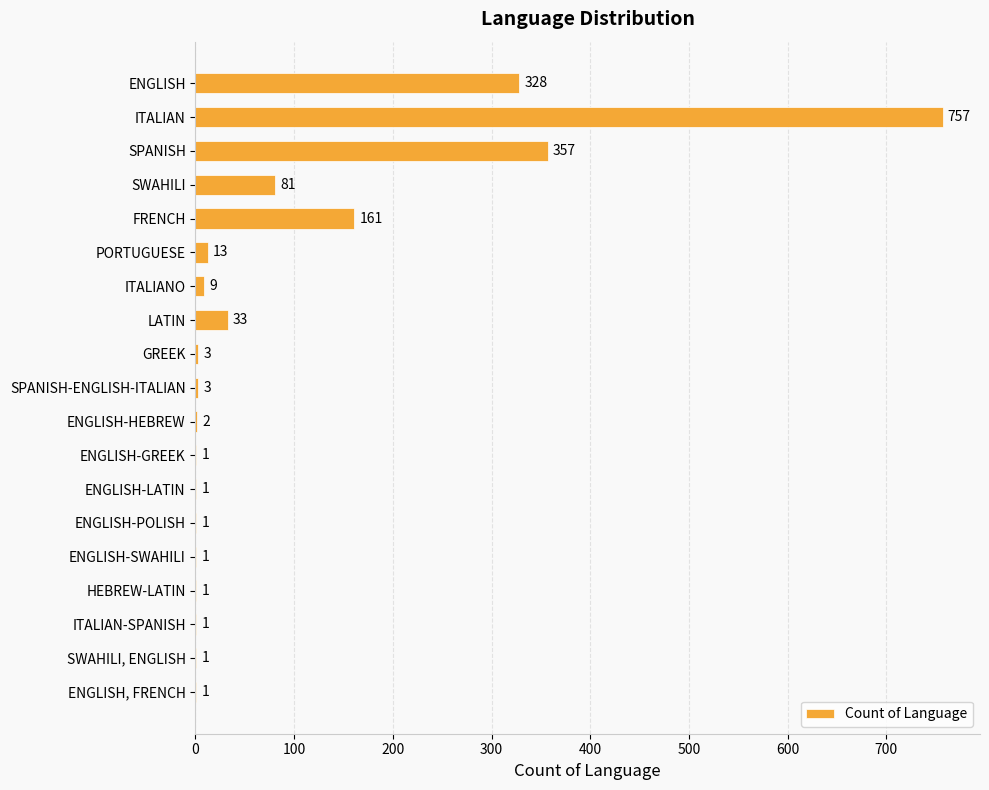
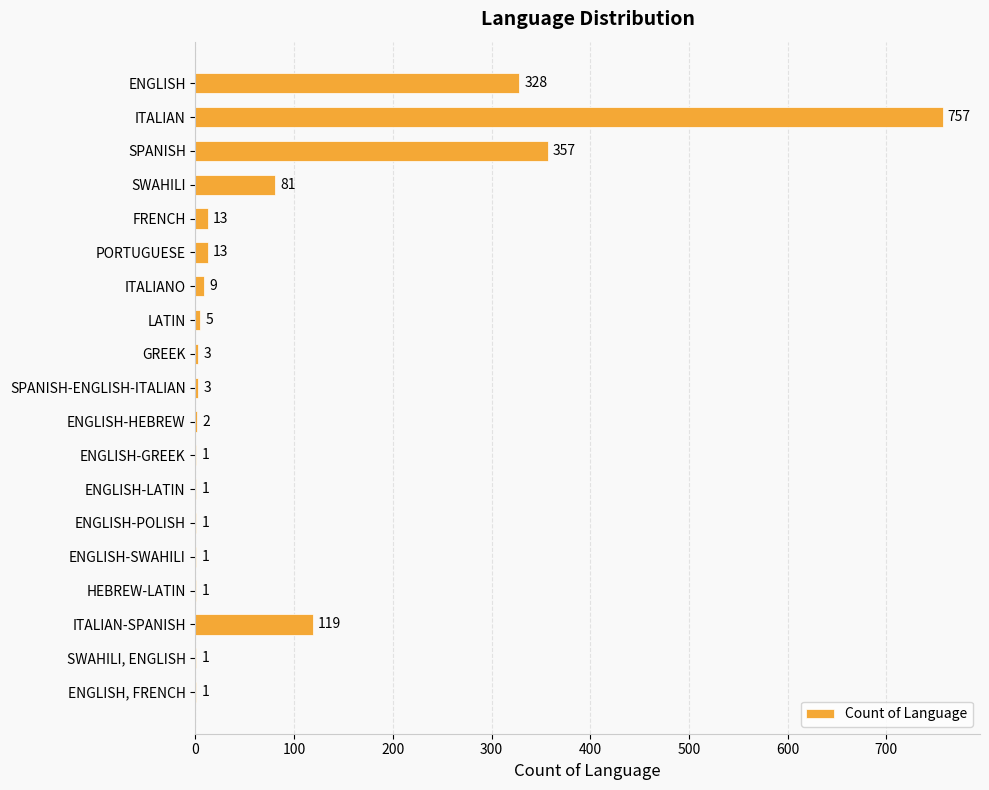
  {
    "ENGLISH": 328,
    "ITALIAN": 757,
    "SPANISH": 357,
    "SWAHILI": 81,
-   "FRENCH": 161,
+   "FRENCH": 13,
    "PORTUGUESE": 13,
    "ITALIANO": 9,
-   "LATIN": 33,
+   "LATIN": 5,
    "GREEK": 3,
    "SPANISH-ENGLISH-ITALIAN": 3,
    "ENGLISH-HEBREW": 2,
    "ENGLISH-GREEK": 1,
    "ENGLISH-LATIN": 1,
    "ENGLISH-POLISH": 1,
    "ENGLISH-SWAHILI": 1,
    "HEBREW-LATIN": 1,
-   "ITALIAN-SPANISH": 1,
+   "ITALIAN-SPANISH": 119,
    "SWAHILI, ENGLISH": 1,
    "ENGLISH, FRENCH": 1
  }
